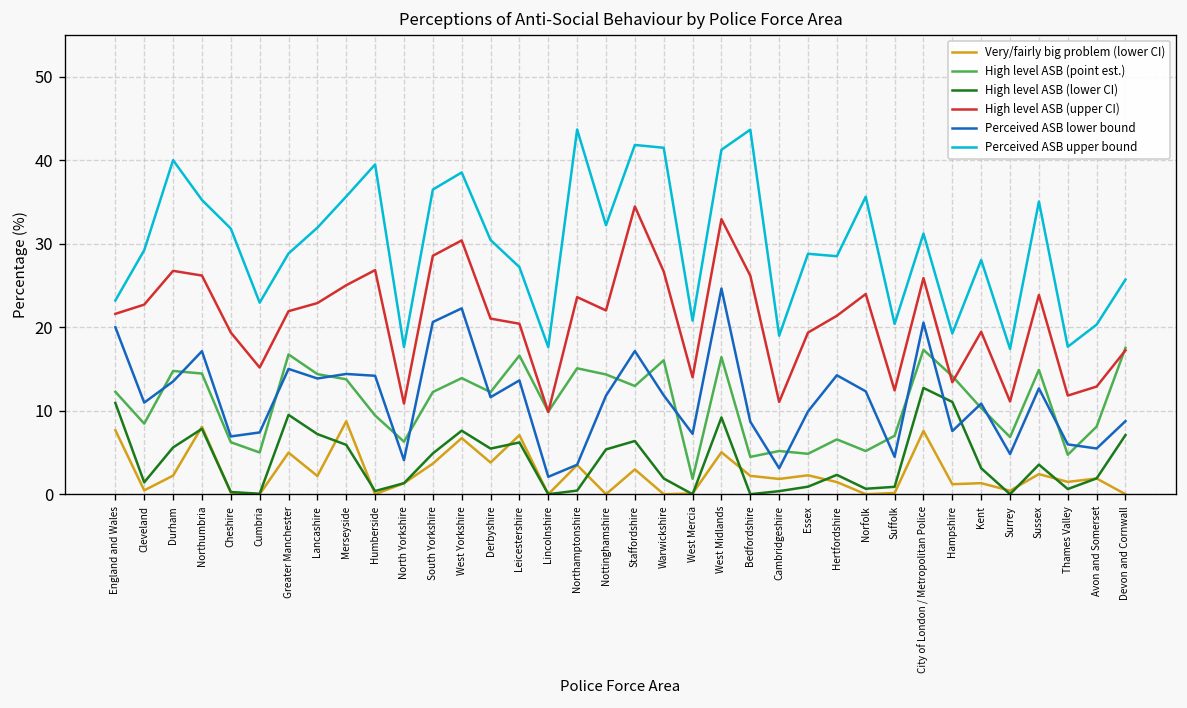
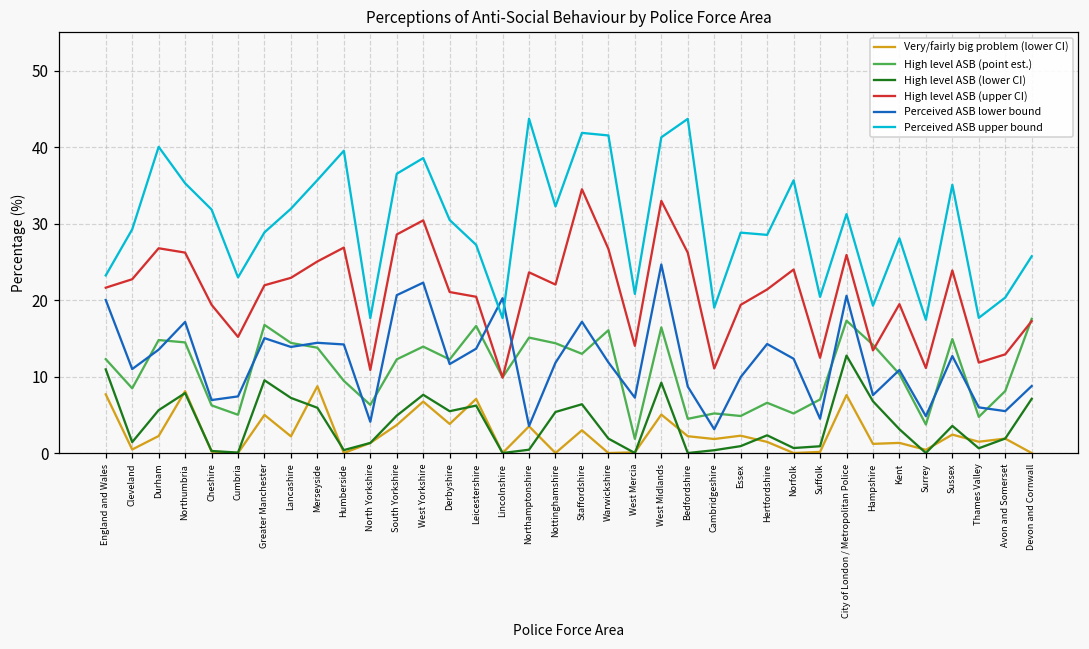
  {
    "Very/fairly big problem (lower CI)": {
      "England and Wales": 8,
      "Cleveland": 0,
      "Durham": 2,
      "Greater Manchester": 5,
      "Lancashire": 2,
      "Merseyside": 9,
      "Humberside": 0,
      "South Yorkshire": 4,
      "West Yorkshire": 7,
      "Derbyshire": 4,
      "Leicestershire": 7,
      "Nottinghamshire": 0,
      "Staffordshire": 3,
      "Warwickshire": 0,
      "West Midlands": 5,
      "Bedfordshire": 2,
      "Cambridgeshire": 2,
      "Essex": 2,
      "Hertfordshire": 1,
      "Norfolk": 0,
      "Suffolk": 0,
      "City of London / Metropolitan Police": 8,
      "Hampshire": 1,
      "Kent": 1,
      "Surrey": 0,
      "Sussex": 2,
      "Thames Valley": 1,
      "Devon and Cornwall": 0
    },
    "High level ASB (point est.)": {
      "England and Wales": 12,
      "Cleveland": 8,
      "Durham": 15,
      "Northumbria": 14,
      "Cheshire": 6,
      "Cumbria": 5,
      "Greater Manchester": 17,
      "Lancashire": 14,
      "Merseyside": 14,
      "Humberside": 9,
      "North Yorkshire": 6,
      "South Yorkshire": 12,
      "West Yorkshire": 14,
      "Derbyshire": 12,
      "Leicestershire": 17,
      "Northamptonshire": 15,
      "Nottinghamshire": 14,
      "Staffordshire": 13,
      "Warwickshire": 16,
      "West Mercia": 2,
      "West Midlands": 16,
      "Bedfordshire": 4,
      "Cambridgeshire": 5,
      "Essex": 5,
      "Hertfordshire": 7,
      "Norfolk": 5,
      "Suffolk": 7,
      "City of London / Metropolitan Police": 17,
      "Hampshire": 14,
      "Kent": 10,
-     "Surrey": 7,
+     "Surrey": 4,
      "Sussex": 15,
      "Thames Valley": 5,
      "Avon and Somerset": 8
    },
    "High level ASB (lower CI)": {
      "England and Wales": 11,
      "Cleveland": 1,
      "Durham": 6,
      "Greater Manchester": 10,
      "Lancashire": 7,
      "Merseyside": 6,
      "Humberside": 0,
      "South Yorkshire": 5,
      "West Yorkshire": 8,
      "Derbyshire": 5,
      "Leicestershire": 6,
      "Northamptonshire": 0,
      "Nottinghamshire": 5,
      "Staffordshire": 6,
      "Warwickshire": 2,
      "West Midlands": 9,
      "Bedfordshire": 0,
      "Cambridgeshire": 0,
      "Essex": 1,
      "Hertfordshire": 2,
      "Norfolk": 1,
      "Suffolk": 1,
      "City of London / Metropolitan Police": 13,
-     "Hampshire": 11,
+     "Hampshire": 7,
      "Kent": 3,
      "Surrey": 0,
      "Sussex": 4,
      "Thames Valley": 1,
      "Devon and Cornwall": 7
    },
    "High level ASB (upper CI)": {
      "England and Wales": 22,
      "Cleveland": 23,
      "Durham": 27,
      "Northumbria": 26,
      "Cheshire": 19,
      "Cumbria": 15,
      "Greater Manchester": 22,
      "Lancashire": 23,
      "Merseyside": 25,
      "Humberside": 27,
      "North Yorkshire": 11,
      "South Yorkshire": 29,
      "West Yorkshire": 30,
      "Derbyshire": 21,
      "Leicestershire": 20,
      "Northamptonshire": 24,
      "Nottinghamshire": 22,
      "Staffordshire": 34,
      "Warwickshire": 27,
      "West Mercia": 14,
      "West Midlands": 33,
      "Bedfordshire": 26,
      "Cambridgeshire": 11,
      "Essex": 19,
      "Hertfordshire": 21,
      "Norfolk": 24,
      "Suffolk": 12,
      "City of London / Metropolitan Police": 26,
      "Hampshire": 13,
      "Kent": 19,
      "Surrey": 11,
      "Sussex": 24,
      "Thames Valley": 12,
      "Avon and Somerset": 13
    },
    "Perceived ASB lower bound": {
      "England and Wales": 20,
      "Cleveland": 11,
      "Durham": 14,
      "Northumbria": 17,
      "Cheshire": 7,
      "Cumbria": 7,
      "Greater Manchester": 15,
      "Lancashire": 14,
      "Merseyside": 14,
      "Humberside": 14,
      "North Yorkshire": 4,
      "South Yorkshire": 21,
      "West Yorkshire": 22,
      "Derbyshire": 12,
      "Leicestershire": 14,
-     "Lincolnshire": 2,
+     "Lincolnshire": 20,
      "Nottinghamshire": 12,
      "Staffordshire": 17,
      "Warwickshire": 12,
      "West Mercia": 7,
      "West Midlands": 25,
      "Bedfordshire": 9,
      "Cambridgeshire": 3,
      "Essex": 10,
      "Hertfordshire": 14,
      "Norfolk": 12,
      "Suffolk": 4,
      "City of London / Metropolitan Police": 21,
      "Hampshire": 8,
      "Kent": 11,
      "Surrey": 5,
      "Sussex": 13,
      "Thames Valley": 6,
      "Avon and Somerset": 5,
      "Devon and Cornwall": 9
    },
    "Perceived ASB upper bound": {
      "England and Wales": 23,
      "Cleveland": 29,
      "Durham": 40,
      "Northumbria": 35,
      "Cheshire": 32,
      "Cumbria": 23,
      "Greater Manchester": 29,
      "Lancashire": 32,
      "Merseyside": 36,
      "Humberside": 40,
      "North Yorkshire": 18,
      "South Yorkshire": 37,
      "West Yorkshire": 39,
      "Derbyshire": 30,
      "Leicestershire": 27,
      "Lincolnshire": 18,
      "Northamptonshire": 44,
      "Nottinghamshire": 32,
      "Staffordshire": 42,
      "Warwickshire": 42,
      "West Mercia": 21,
      "West Midlands": 41,
      "Bedfordshire": 44,
      "Cambridgeshire": 19,
      "Essex": 29,
      "Hertfordshire": 29,
      "Norfolk": 36,
      "Suffolk": 20,
      "City of London / Metropolitan Police": 31,
      "Hampshire": 19,
      "Kent": 28,
      "Surrey": 17,
      "Sussex": 35,
      "Thames Valley": 18,
      "Avon and Somerset": 20,
      "Devon and Cornwall": 26
    }
  }
